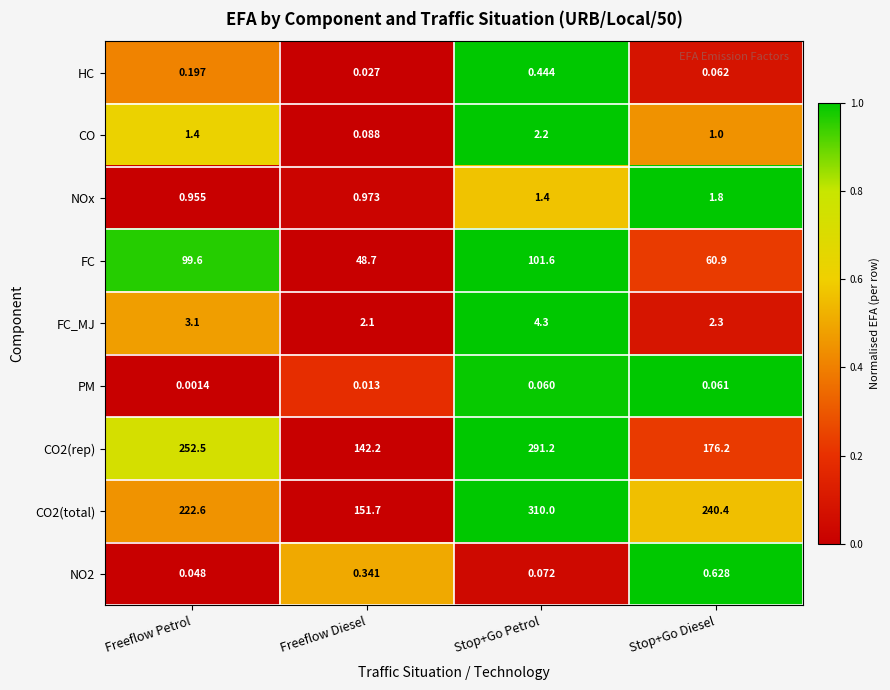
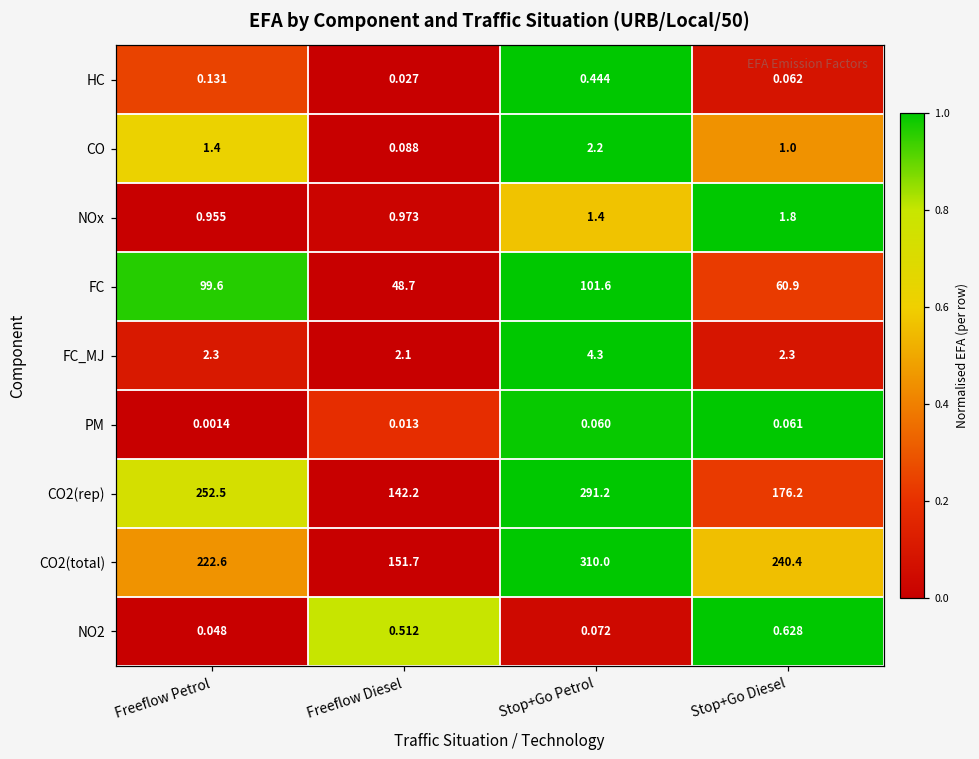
  {
    "HC": {
-     "Freeflow Petrol": 0.197,
+     "Freeflow Petrol": 0.131,
      "Freeflow Diesel": 0.027,
      "Stop+Go Petrol": 0.444
    },
    "CO": {
      "Freeflow Petrol": 1.4,
      "Freeflow Diesel": 0.088,
      "Stop+Go Petrol": 2.2,
      "Stop+Go Diesel": 1.0
    },
    "NOx": {
      "Freeflow Petrol": 0.955,
      "Freeflow Diesel": 0.973,
      "Stop+Go Petrol": 1.4,
      "Stop+Go Diesel": 1.8
    },
    "FC": {
      "Freeflow Petrol": 99.6,
      "Freeflow Diesel": 48.7,
      "Stop+Go Petrol": 101.6,
      "Stop+Go Diesel": 60.9
    },
    "FC_MJ": {
-     "Freeflow Petrol": 3.1,
+     "Freeflow Petrol": 2.3,
      "Freeflow Diesel": 2.1,
      "Stop+Go Petrol": 4.3,
      "Stop+Go Diesel": 2.3
    },
    "PM": {
      "Freeflow Petrol": 0.0014,
      "Freeflow Diesel": 0.013,
      "Stop+Go Petrol": 0.060,
      "Stop+Go Diesel": 0.061
    },
    "CO2(rep)": {
      "Freeflow Petrol": 252.5,
      "Freeflow Diesel": 142.2,
      "Stop+Go Petrol": 291.2,
      "Stop+Go Diesel": 176.2
    },
    "CO2(total)": {
      "Freeflow Petrol": 222.6,
      "Freeflow Diesel": 151.7,
      "Stop+Go Petrol": 310.0,
      "Stop+Go Diesel": 240.4
    },
    "NO2": {
      "Freeflow Petrol": 0.048,
-     "Freeflow Diesel": 0.341,
+     "Freeflow Diesel": 0.512,
      "Stop+Go Petrol": 0.072,
      "Stop+Go Diesel": 0.628
    }
  }
